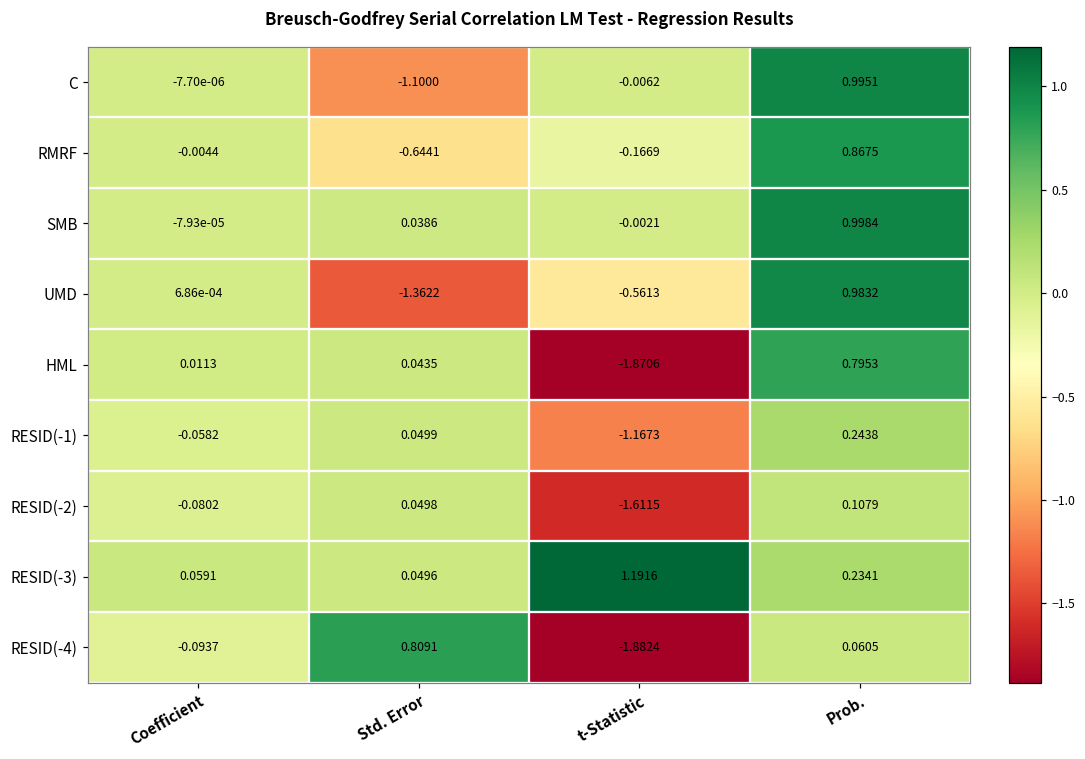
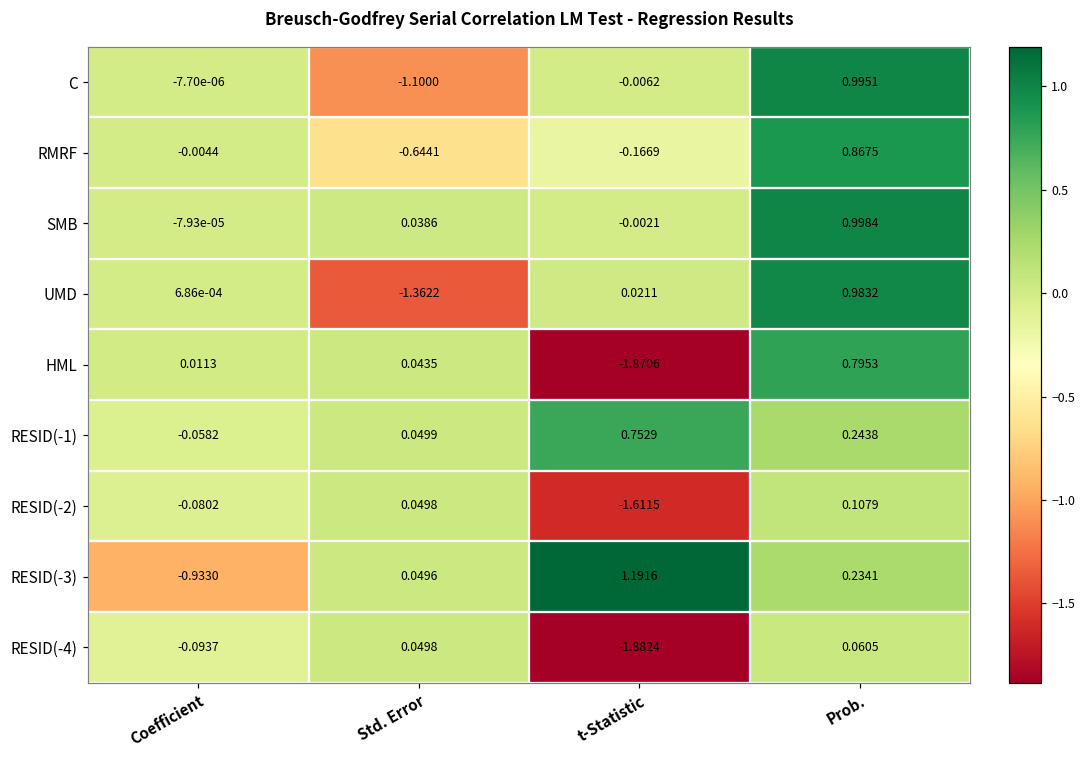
  {
    "C": {
      "Coefficient": "-7.70e-06",
      "Std. Error": "-1.1000",
      "t-Statistic": "-0.0062",
      "Prob.": "0.9951"
    },
    "RMRF": {
      "Coefficient": "-0.0044",
      "Std. Error": "-0.6441",
      "t-Statistic": "-0.1669",
      "Prob.": "0.8675"
    },
    "SMB": {
      "Coefficient": "-7.93e-05",
      "Std. Error": "0.0386",
      "t-Statistic": "-0.0021",
      "Prob.": "0.9984"
    },
    "UMD": {
      "Coefficient": "6.86e-04",
      "Std. Error": "-1.3622",
-     "t-Statistic": "-0.5613",
+     "t-Statistic": "0.0211",
      "Prob.": "0.9832"
    },
    "HML": {
      "Coefficient": "0.0113",
      "Std. Error": "0.0435",
      "t-Statistic": "-1.8706",
      "Prob.": "0.7953"
    },
    "RESID(-1)": {
      "Coefficient": "-0.0582",
      "Std. Error": "0.0499",
-     "t-Statistic": "-1.1673",
+     "t-Statistic": "0.7529",
      "Prob.": "0.2438"
    },
    "RESID(-2)": {
      "Coefficient": "-0.0802",
      "Std. Error": "0.0498",
      "t-Statistic": "-1.6115",
      "Prob.": "0.1079"
    },
    "RESID(-3)": {
-     "Coefficient": "0.0591",
+     "Coefficient": "-0.9330",
      "Std. Error": "0.0496",
      "t-Statistic": "1.1916",
      "Prob.": "0.2341"
    },
    "RESID(-4)": {
      "Coefficient": "-0.0937",
-     "Std. Error": "0.8091",
+     "Std. Error": "0.0498",
      "t-Statistic": "-1.8824",
      "Prob.": "0.0605"
    }
  }
